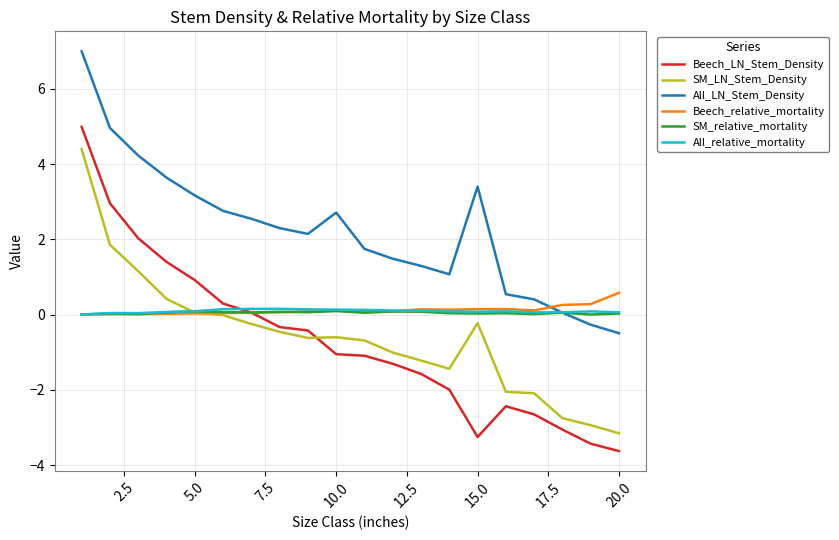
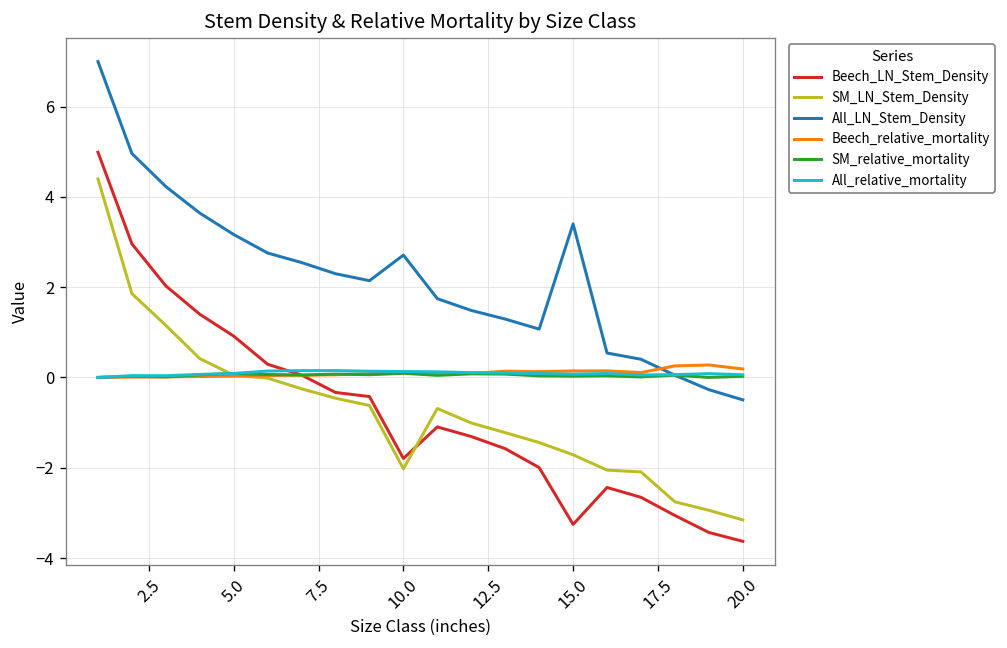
  {
    "Beech_LN_Stem_Density": {
      "5.0": 0.9,
-     "10.0": -1.1,
+     "10.0": -1.8,
      "15.0": -3.3,
      "20.0": -3.6
    },
    "SM_LN_Stem_Density": {
-     "10.0": -0.6,
-     "15.0": -0.2,
+     "10.0": -2.0,
+     "15.0": -1.7,
      "20.0": -3.2
    },
    "All_LN_Stem_Density": {
      "5.0": 3.2,
      "10.0": 2.7,
      "15.0": 3.4,
      "20.0": -0.5
    },
    "Beech_relative_mortality": {
      "15.0": 0.1,
-     "20.0": 0.6
+     "20.0": 0.2
    }
  }
